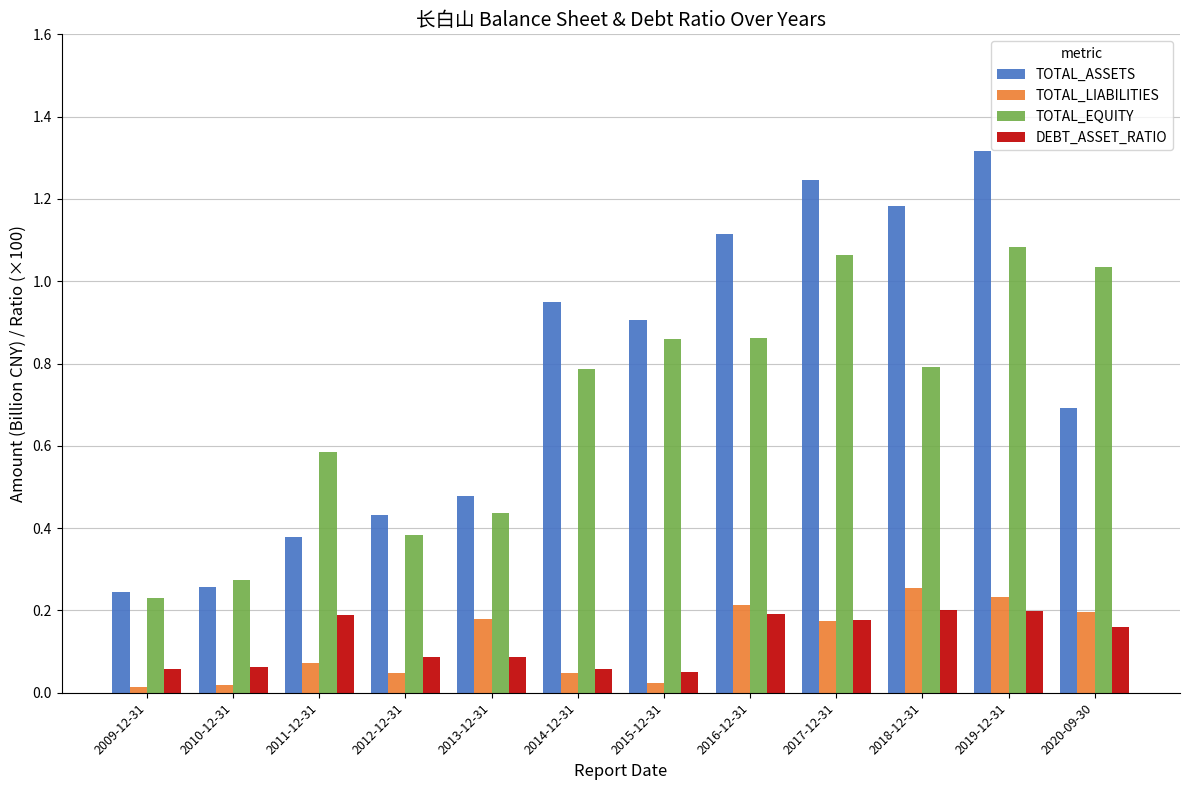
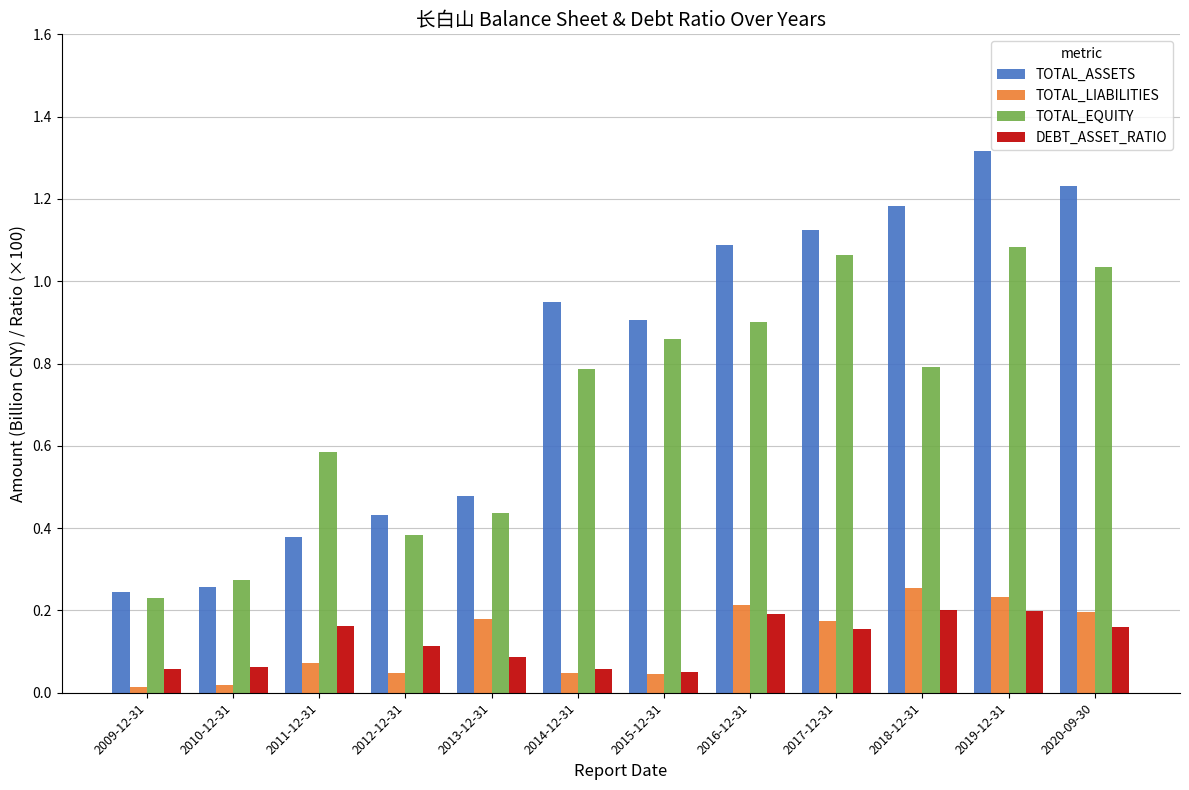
  {
    "TOTAL_ASSETS": {
      "2009-12-31": 0.25,
      "2010-12-31": 0.26,
      "2011-12-31": 0.38,
      "2012-12-31": 0.43,
      "2013-12-31": 0.48,
      "2014-12-31": 0.95,
      "2015-12-31": 0.91,
-     "2016-12-31": 1.12,
-     "2017-12-31": 1.25,
+     "2016-12-31": 1.09,
+     "2017-12-31": 1.12,
      "2018-12-31": 1.18,
      "2019-12-31": 1.32,
-     "2020-09-30": 0.69
+     "2020-09-30": 1.23
    },
    "TOTAL_LIABILITIES": {
      "2009-12-31": 0.01,
      "2010-12-31": 0.02,
      "2011-12-31": 0.07,
      "2012-12-31": 0.05,
      "2013-12-31": 0.18,
      "2014-12-31": 0.05,
-     "2015-12-31": 0.02,
+     "2015-12-31": 0.05,
      "2016-12-31": 0.21,
      "2017-12-31": 0.17,
      "2018-12-31": 0.25,
      "2019-12-31": 0.23,
      "2020-09-30": 0.20
    },
    "TOTAL_EQUITY": {
      "2009-12-31": 0.23,
      "2010-12-31": 0.27,
      "2011-12-31": 0.59,
      "2012-12-31": 0.38,
      "2013-12-31": 0.44,
      "2014-12-31": 0.79,
      "2015-12-31": 0.86,
-     "2016-12-31": 0.86,
+     "2016-12-31": 0.90,
      "2017-12-31": 1.06,
      "2018-12-31": 0.79,
      "2019-12-31": 1.08,
      "2020-09-30": 1.03
    },
    "DEBT_ASSET_RATIO": {
      "2009-12-31": 0.06,
      "2010-12-31": 0.06,
-     "2011-12-31": 0.19,
-     "2012-12-31": 0.09,
+     "2011-12-31": 0.16,
+     "2012-12-31": 0.11,
      "2013-12-31": 0.09,
      "2014-12-31": 0.06,
      "2015-12-31": 0.05,
      "2016-12-31": 0.19,
-     "2017-12-31": 0.18,
+     "2017-12-31": 0.15,
      "2018-12-31": 0.20,
      "2019-12-31": 0.20,
      "2020-09-30": 0.16
    }
  }
